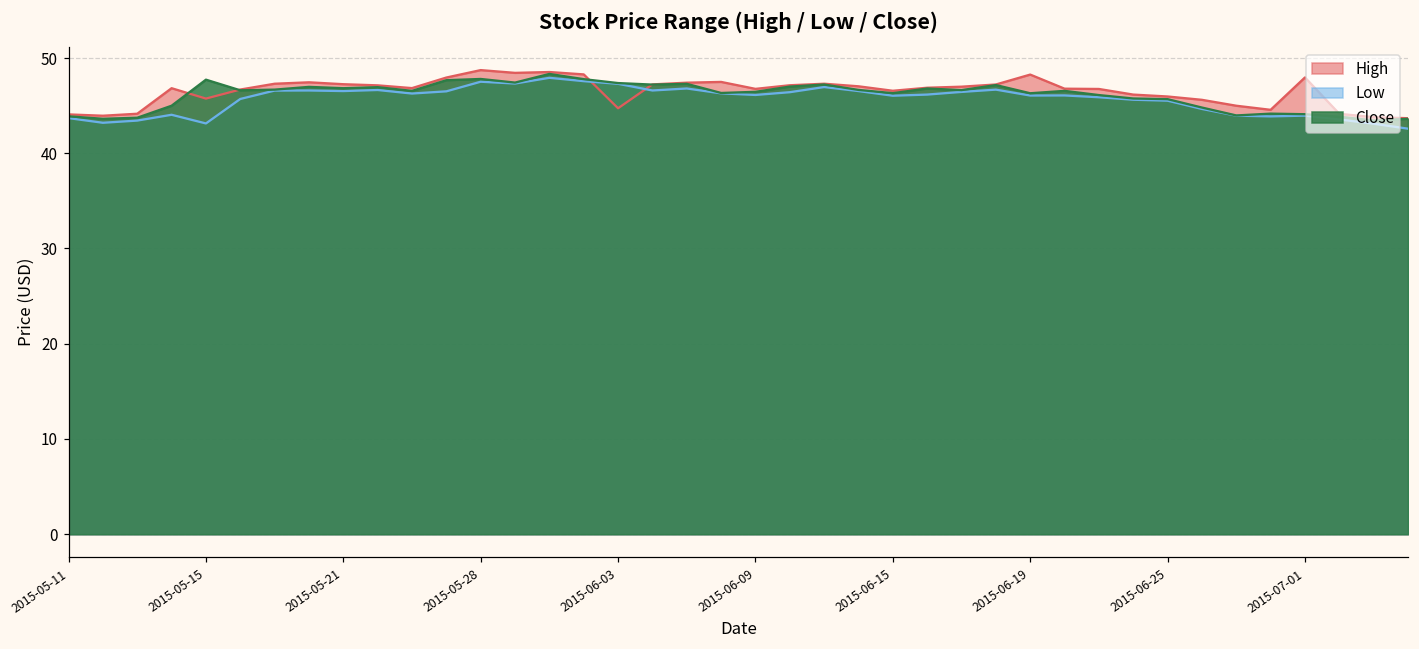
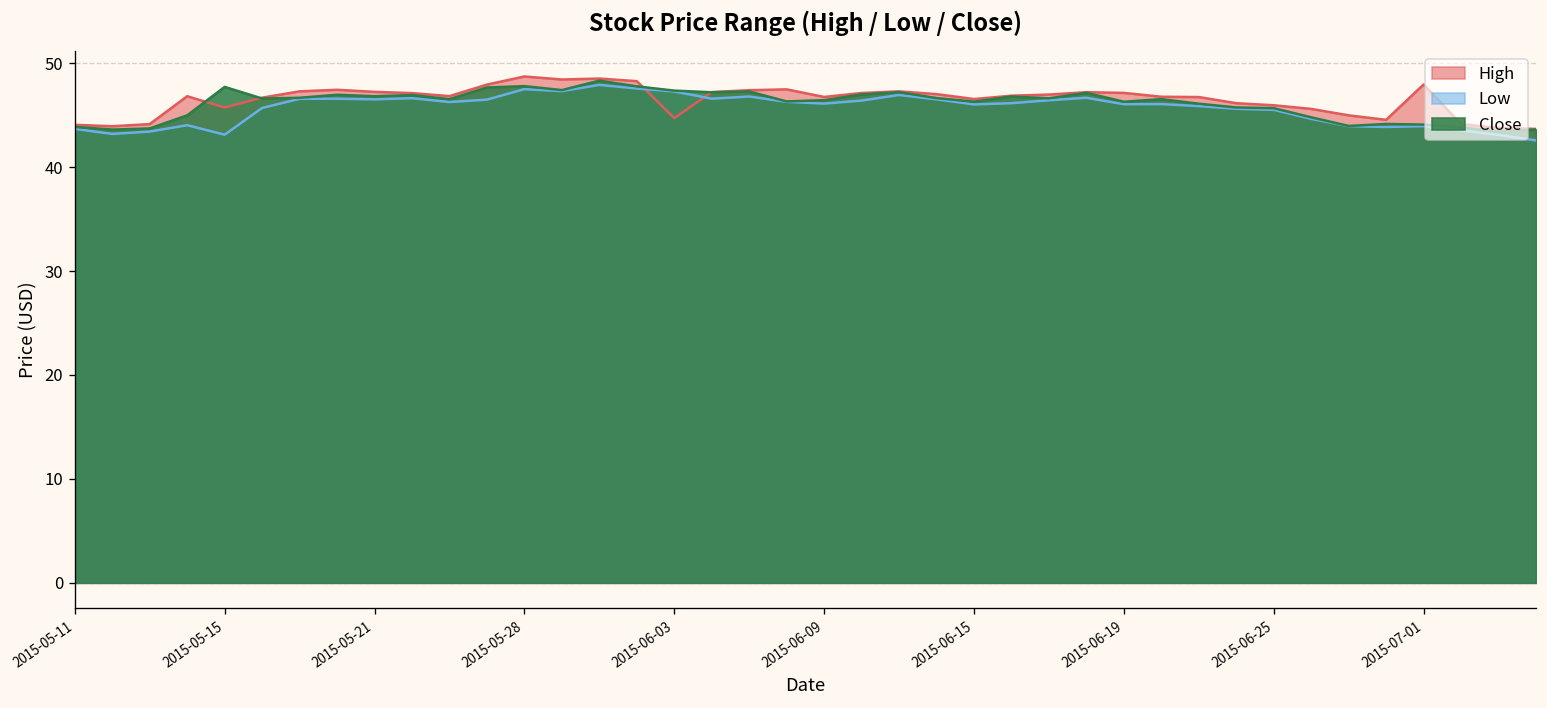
  {
    "High": {
      "2015-05-15": 46,
      "2015-05-21": 47,
      "2015-05-28": 49,
      "2015-06-03": 45,
      "2015-06-09": 47,
-     "2015-06-19": 48,
+     "2015-06-19": 47,
      "2015-07-01": 48
    },
    "Low": {
      "2015-05-15": 43,
      "2015-05-21": 47,
      "2015-06-09": 46
    },
    "Close": {
      "2015-05-15": 48,
      "2015-05-21": 47,
      "2015-06-09": 46
    }
  }
